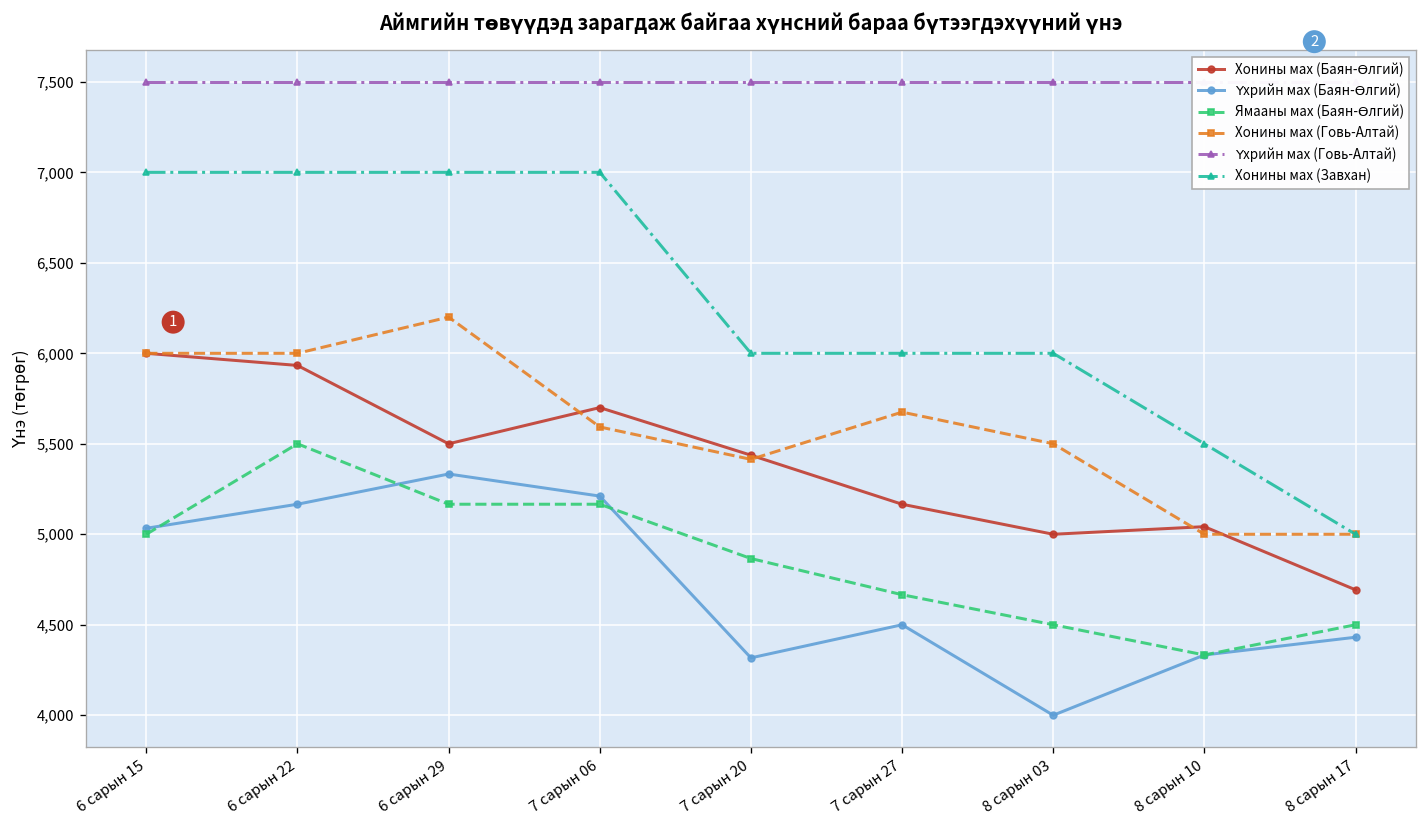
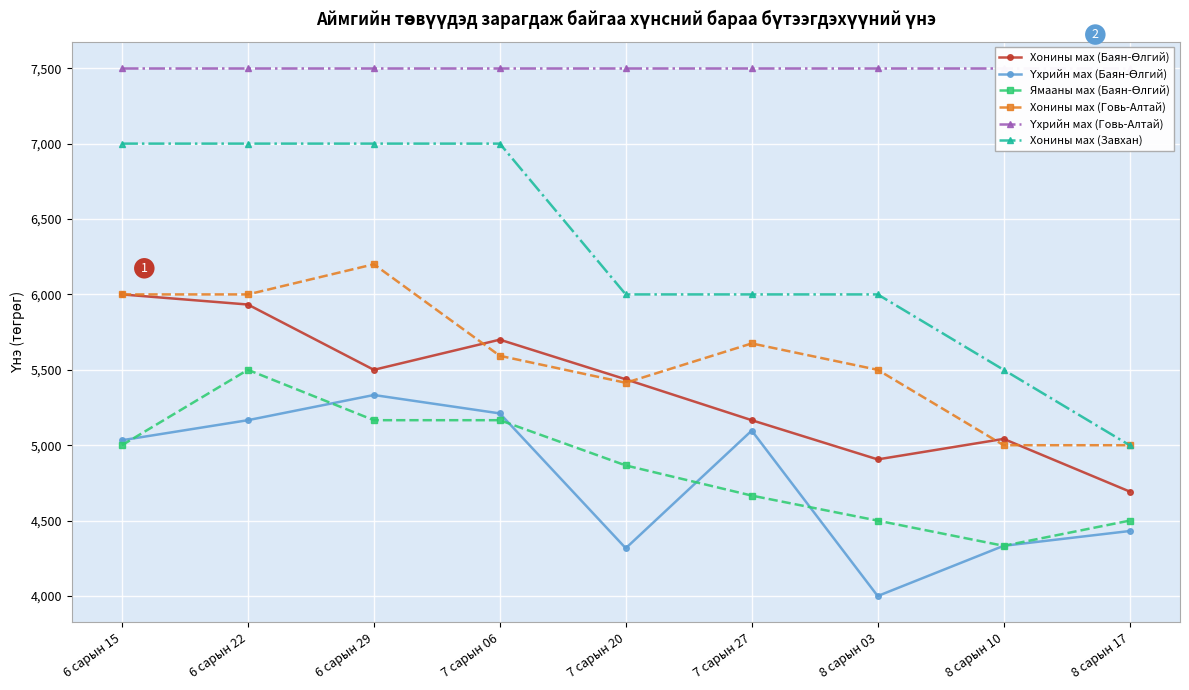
  {
    "Хонины мах (Баян-Өлгий)": {
      "6 сарын 22": "5,930",
      "6 сарын 29": "5,500",
      "7 сарын 06": "5,700",
      "7 сарын 20": "5,440",
      "7 сарын 27": "5,170",
-     "8 сарын 03": "5,000",
+     "8 сарын 03": "4,910",
      "8 сарын 10": "5,040",
      "8 сарын 17": "4,690"
    },
    "Үхрийн мах (Баян-Өлгий)": {
      "6 сарын 15": "5,030",
      "6 сарын 22": "5,170",
      "6 сарын 29": "5,330",
      "7 сарын 06": "5,210",
      "7 сарын 20": "4,320",
-     "7 сарын 27": "4,500",
+     "7 сарын 27": "5,100",
      "8 сарын 03": "4,000",
      "8 сарын 17": "4,430"
    },
    "Хонины мах (Говь-Алтай)": {
      "6 сарын 22": "6,000",
      "6 сарын 29": "6,200",
      "7 сарын 06": "5,590",
      "7 сарын 20": "5,410",
      "7 сарын 27": "5,680",
      "8 сарын 03": "5,500",
      "8 сарын 10": "5,000"
    },
    "Үхрийн мах (Говь-Алтай)": {
      "6 сарын 15": "7,500",
      "6 сарын 22": "7,500",
      "6 сарын 29": "7,500",
      "7 сарын 06": "7,500",
      "7 сарын 20": "7,500",
      "7 сарын 27": "7,500",
      "8 сарын 03": "7,500"
    }
  }
